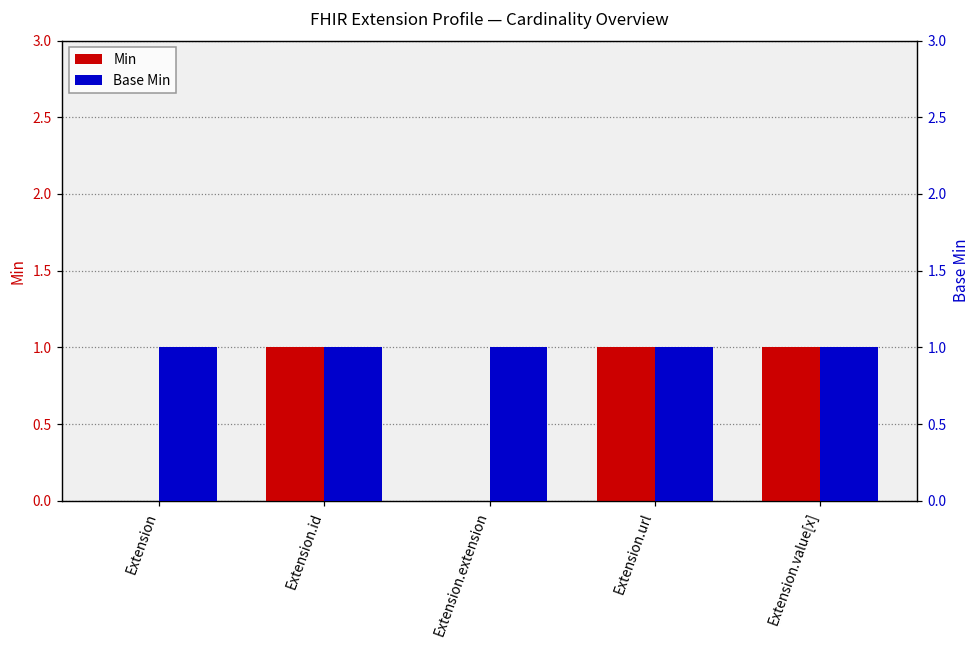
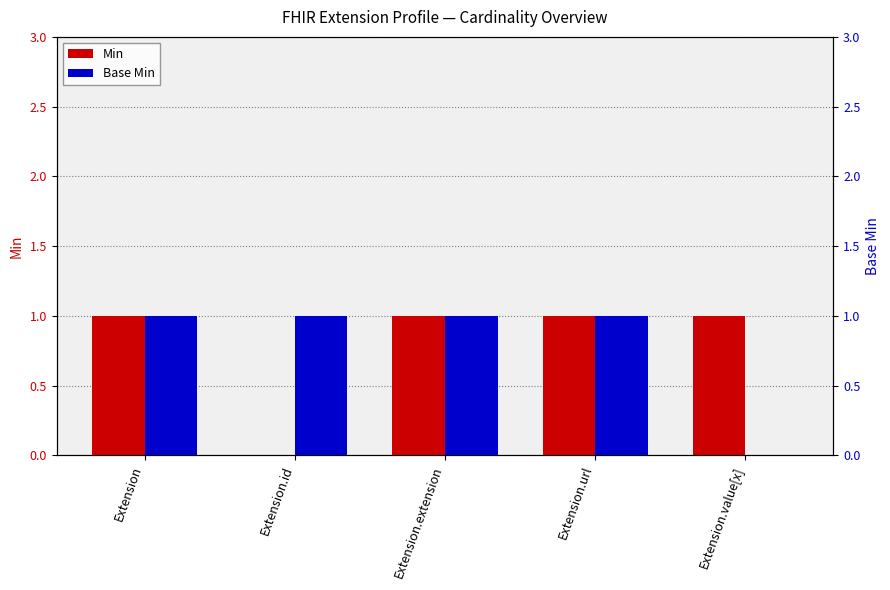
  {
    "Min": {
-     "Extension": 0,
-     "Extension.id": 1,
-     "Extension.extension": 0,
+     "Extension": 1,
+     "Extension.id": 0,
+     "Extension.extension": 1,
      "Extension.url": 1,
      "Extension.value[x]": 1
    },
    "Base Min": {
      "Extension": 1,
      "Extension.id": 1,
      "Extension.extension": 1,
      "Extension.url": 1,
-     "Extension.value[x]": 1
+     "Extension.value[x]": 0
    }
  }
